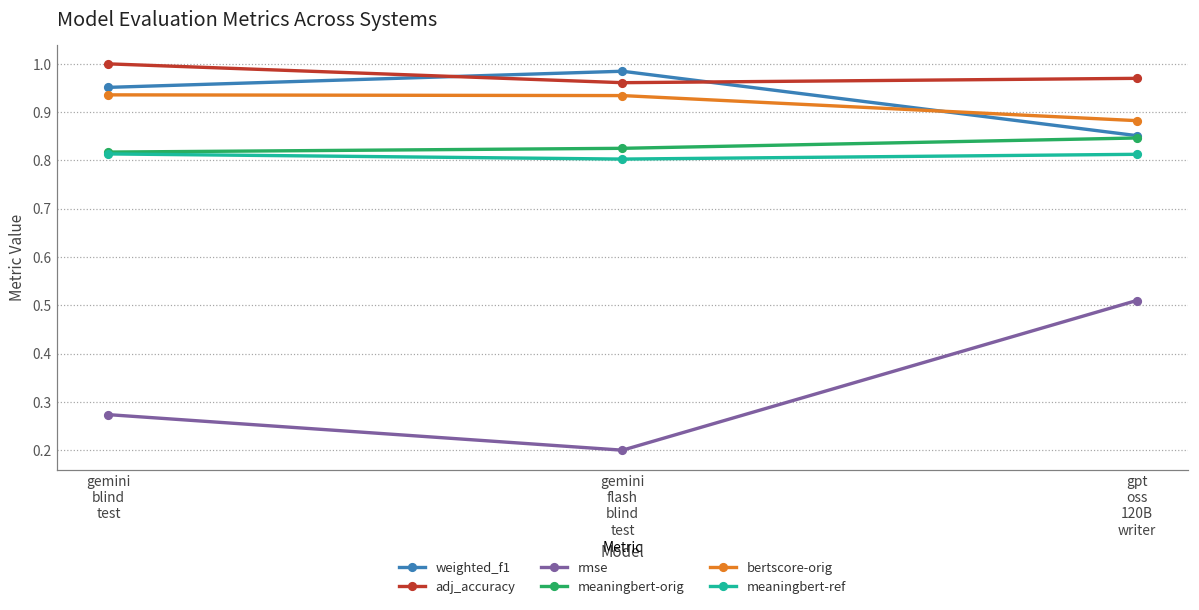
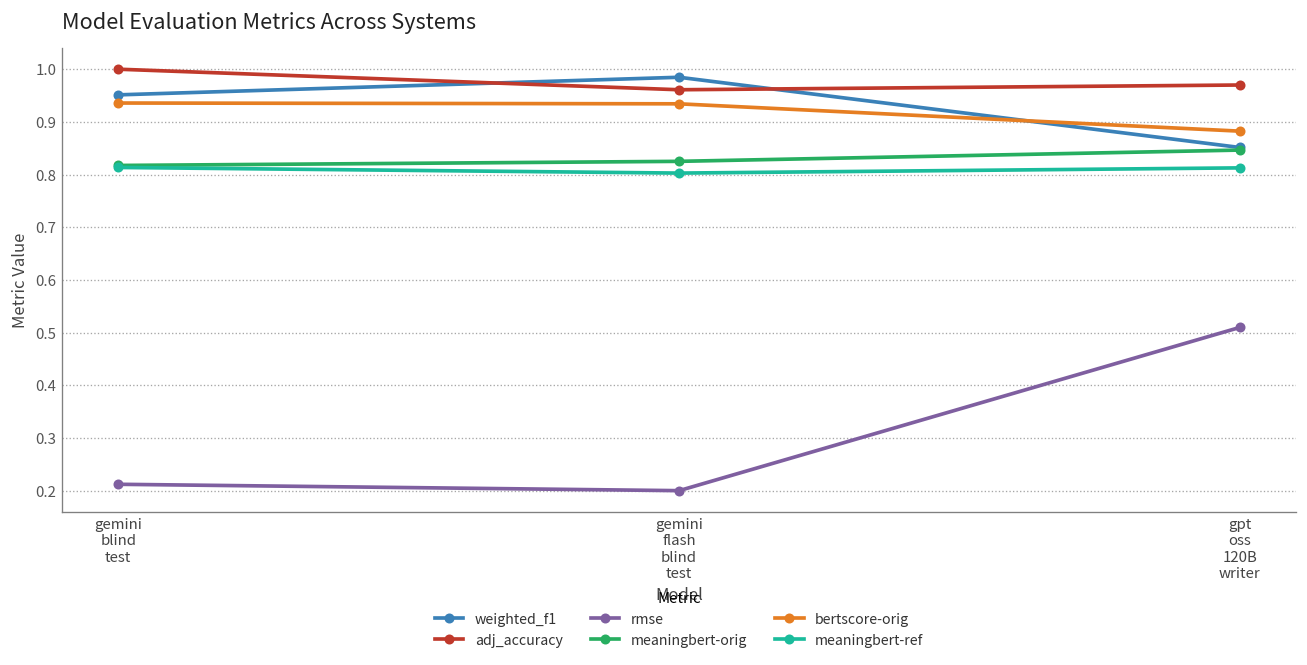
  {
    "weighted_f1": {
      "gemini blind test": 0.95,
      "gemini flash blind test": 0.98
    },
    "adj_accuracy": {
      "gemini blind test": 1.00,
      "gemini flash blind test": 0.96,
      "gpt oss 120B writer": 0.97
    },
    "rmse": {
-     "gemini blind test": 0.27,
+     "gemini blind test": 0.21,
      "gemini flash blind test": 0.20,
      "gpt oss 120B writer": 0.51
    },
    "meaningbert-orig": {
      "gemini flash blind test": 0.83
    },
    "bertscore-orig": {
      "gemini blind test": 0.94,
      "gemini flash blind test": 0.93,
      "gpt oss 120B writer": 0.88
    },
    "meaningbert-ref": {
      "gemini flash blind test": 0.80,
      "gpt oss 120B writer": 0.81
    }
  }
